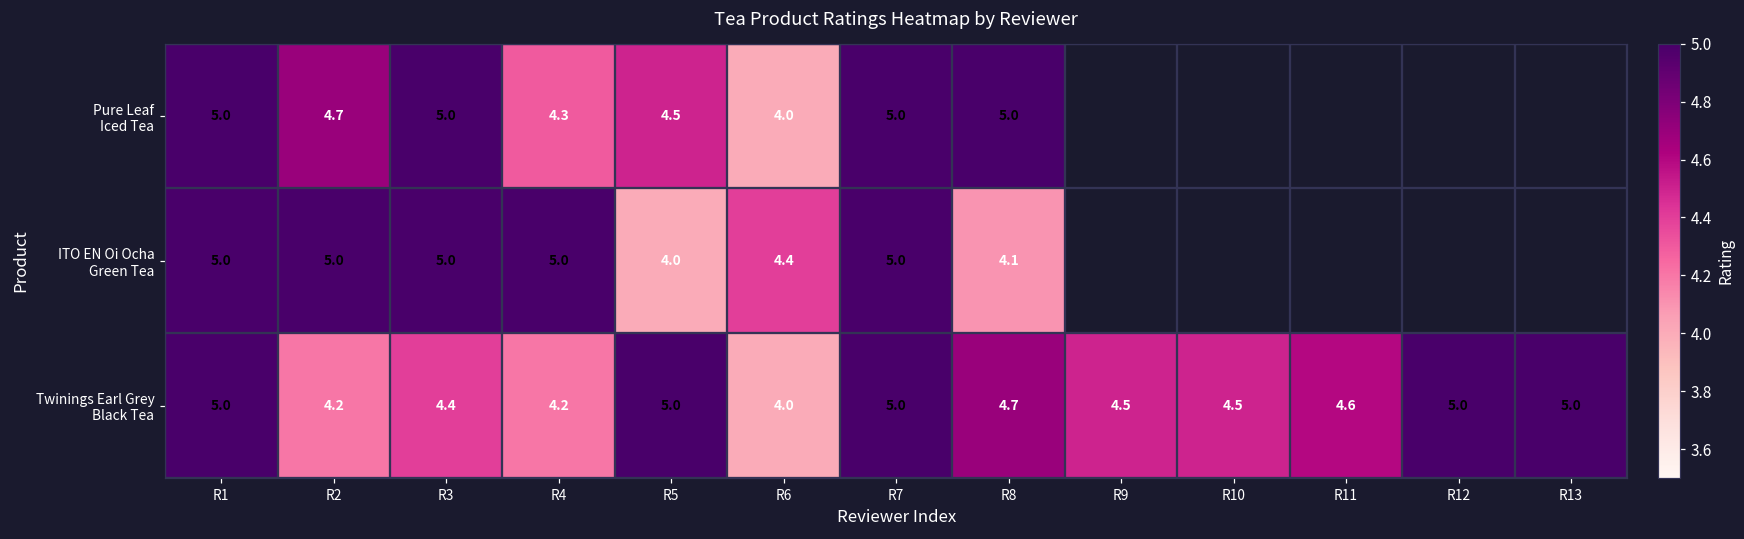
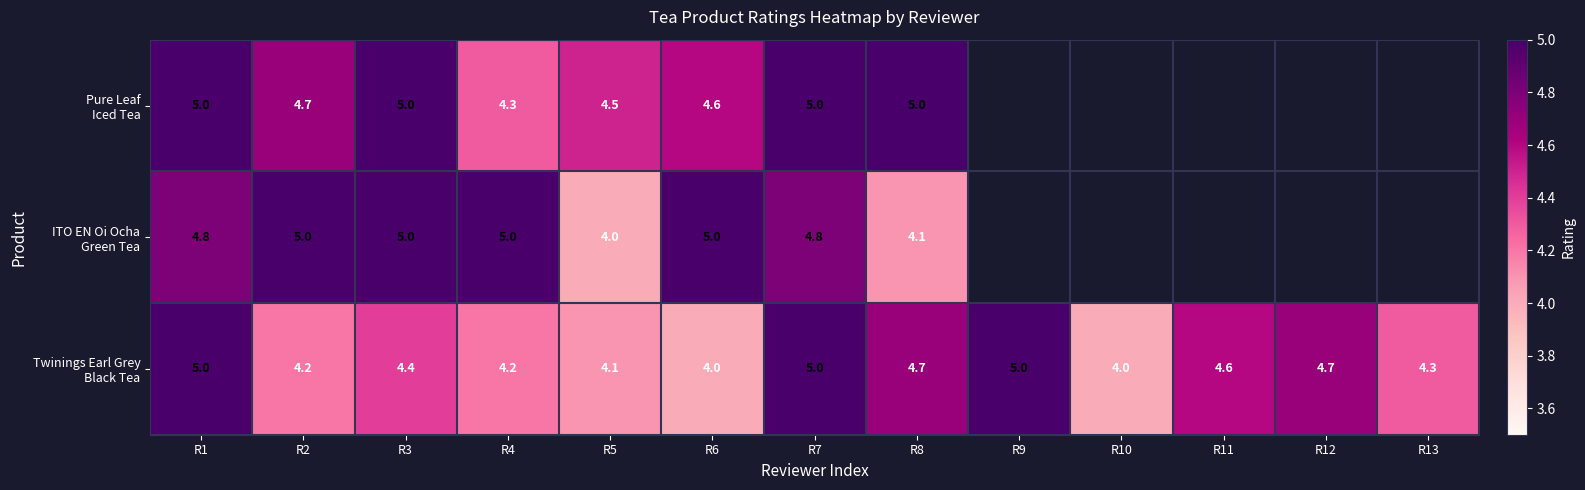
  {
    "Pure Leaf Iced Tea": {
      "R1": 5.0,
      "R2": 4.7,
      "R3": 5.0,
      "R4": 4.3,
      "R5": 4.5,
-     "R6": 4.0,
+     "R6": 4.6,
      "R7": 5.0,
      "R8": 5.0
    },
    "ITO EN Oi Ocha Green Tea": {
-     "R1": 5.0,
+     "R1": 4.8,
      "R2": 5.0,
      "R3": 5.0,
      "R4": 5.0,
      "R5": 4.0,
-     "R6": 4.4,
-     "R7": 5.0,
+     "R6": 5.0,
+     "R7": 4.8,
      "R8": 4.1
    },
    "Twinings Earl Grey Black Tea": {
      "R1": 5.0,
      "R2": 4.2,
      "R3": 4.4,
      "R4": 4.2,
-     "R5": 5.0,
+     "R5": 4.1,
      "R6": 4.0,
      "R7": 5.0,
      "R8": 4.7,
-     "R9": 4.5,
-     "R10": 4.5,
+     "R9": 5.0,
+     "R10": 4.0,
      "R11": 4.6,
-     "R12": 5.0,
-     "R13": 5.0
+     "R12": 4.7,
+     "R13": 4.3
    }
  }
